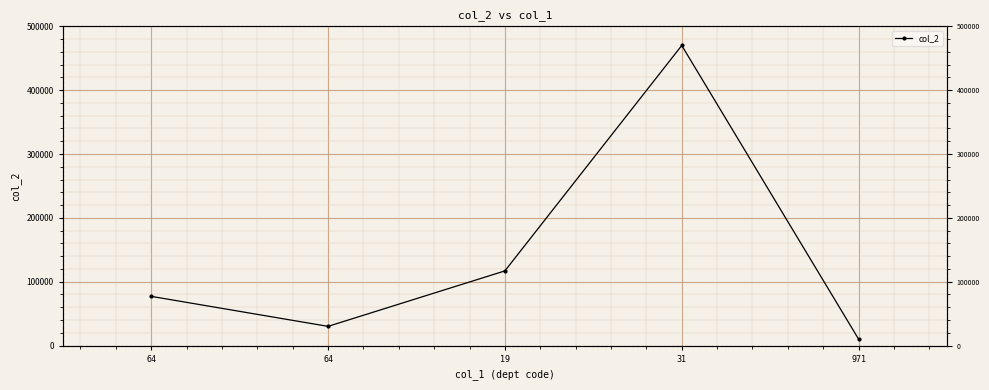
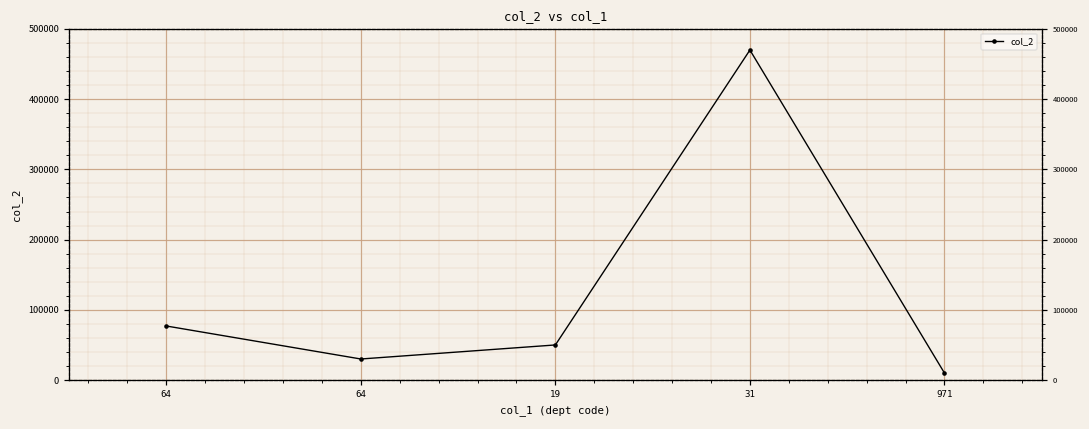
  {
-   "19": 120000,
+   "19": 50000,
    "31": 470000,
    "971": 10000
  }
